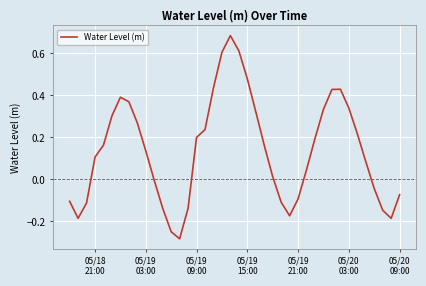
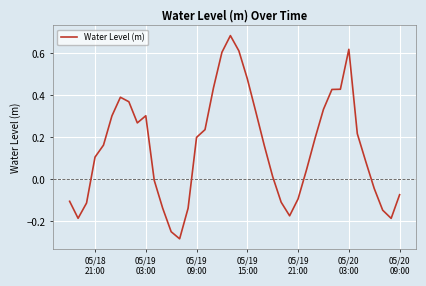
  {
    "05/18 21:00": 0.11,
-   "05/19 03:00": 0.14,
+   "05/19 03:00": 0.30,
    "05/19 09:00": 0.20,
    "05/19 15:00": 0.48,
    "05/19 21:00": -0.09,
-   "05/20 03:00": 0.34,
+   "05/20 03:00": 0.62,
    "05/20 09:00": -0.07
  }
